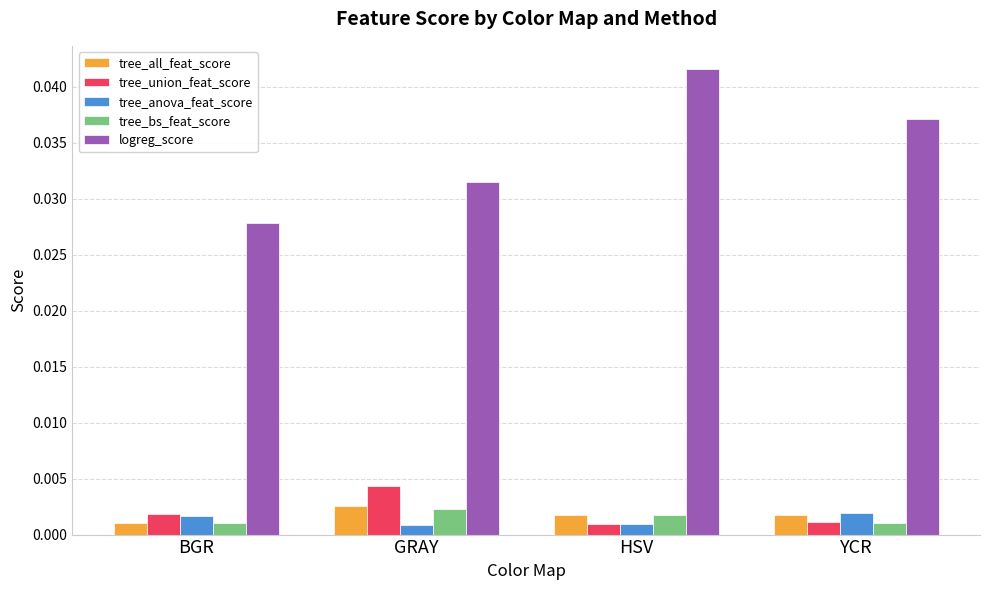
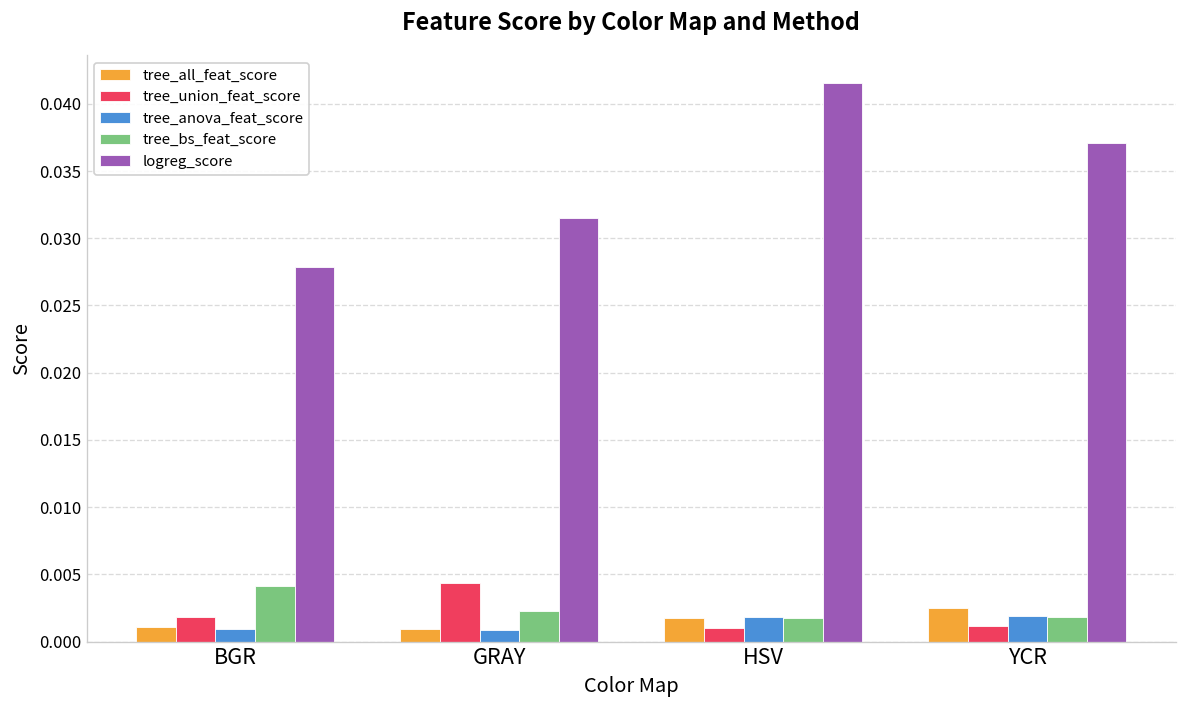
  {
    "tree_all_feat_score": {
      "BGR": 0.0011,
-     "GRAY": 0.0025,
+     "GRAY": 0.0010,
      "HSV": 0.0018,
-     "YCR": 0.0018
+     "YCR": 0.0025
    },
    "tree_union_feat_score": {
      "BGR": 0.0018,
      "GRAY": 0.0043,
      "HSV": 0.0010,
      "YCR": 0.0012
    },
    "tree_anova_feat_score": {
-     "BGR": 0.0017,
+     "BGR": 0.0009,
      "GRAY": 0.0008,
-     "HSV": 0.0009,
+     "HSV": 0.0018,
      "YCR": 0.0019
    },
    "tree_bs_feat_score": {
-     "BGR": 0.0010,
+     "BGR": 0.0041,
      "GRAY": 0.0023,
      "HSV": 0.0017,
-     "YCR": 0.0010
+     "YCR": 0.0018
    },
    "logreg_score": {
      "BGR": 0.0278,
      "GRAY": 0.0315,
      "HSV": 0.0416,
      "YCR": 0.0371
    }
  }
